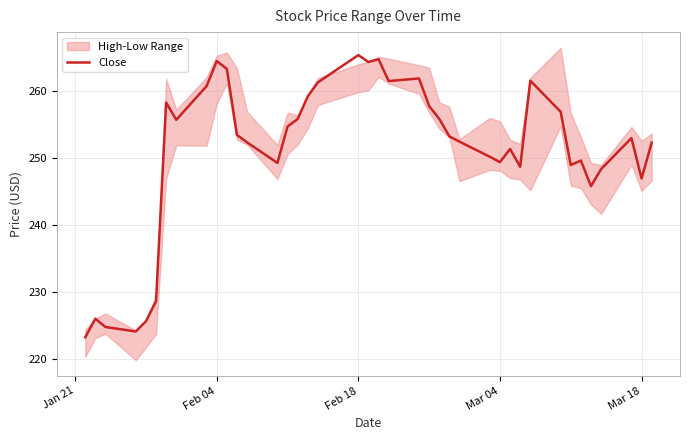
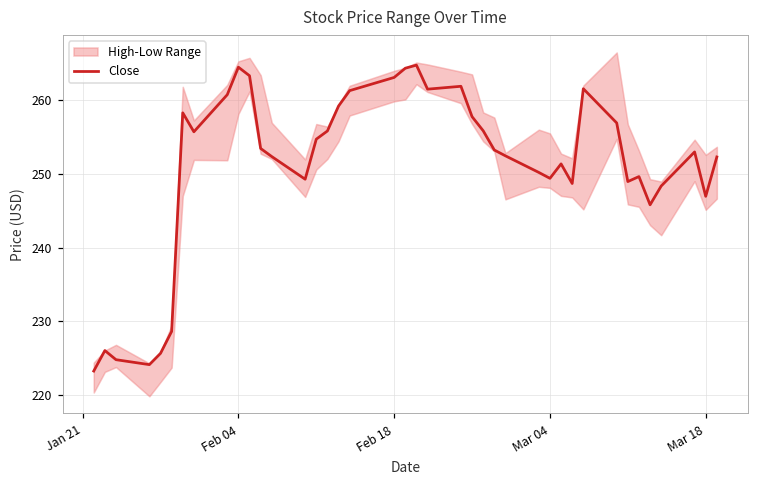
  {
    "Close": {
      "Feb 04": 264,
-     "Feb 18": 265,
+     "Feb 18": 263,
      "Mar 04": 249,
      "Mar 18": 247
    }
  }
